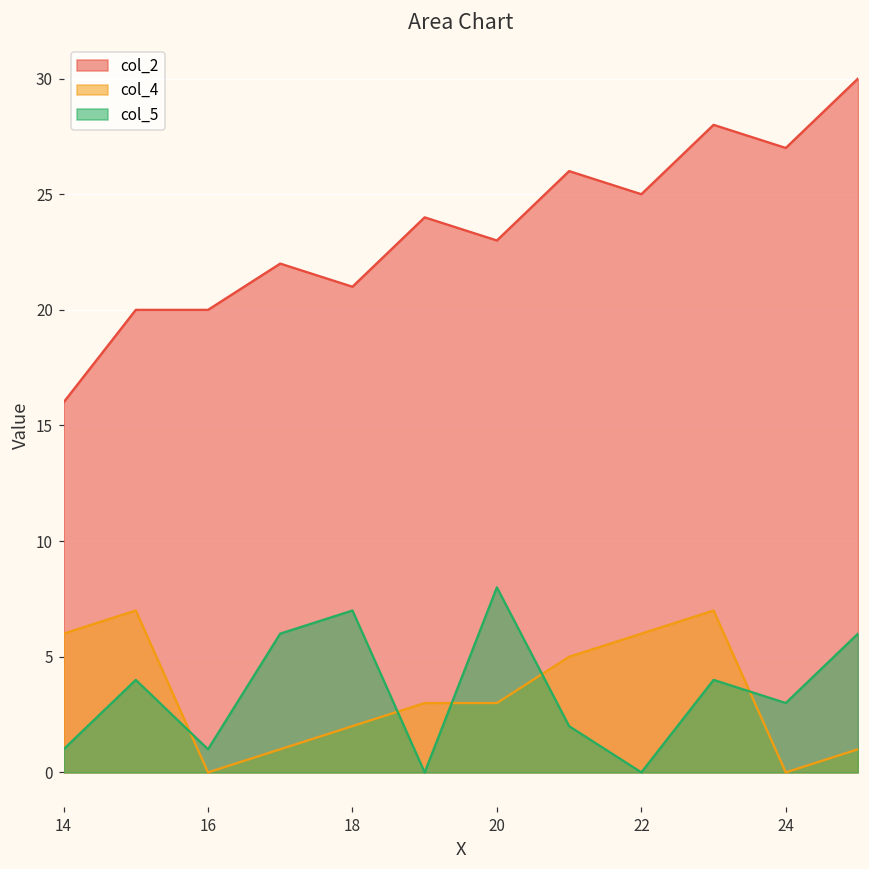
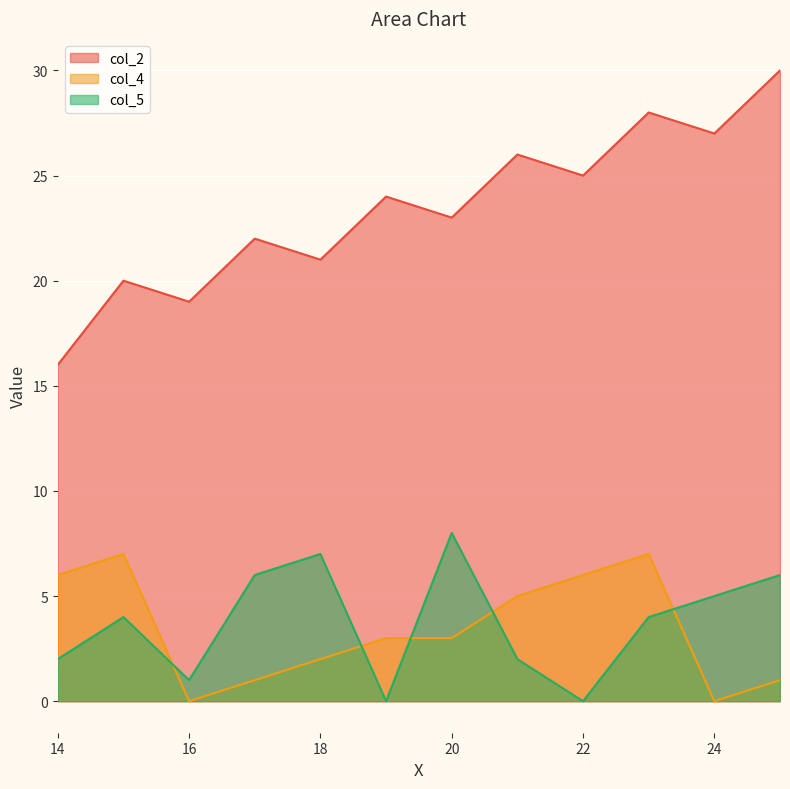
  {
    "col_2": {
      "14": 16,
-     "16": 20,
+     "16": 19,
      "18": 21,
      "20": 23,
      "22": 25,
      "24": 27
    },
    "col_4": {
      "14": 6,
      "16": 0,
      "18": 2,
      "20": 3,
      "22": 6,
      "24": 0
    },
    "col_5": {
-     "14": 1,
+     "14": 2,
      "16": 1,
      "18": 7,
      "20": 8,
      "22": 0,
-     "24": 3
+     "24": 5
    }
  }
